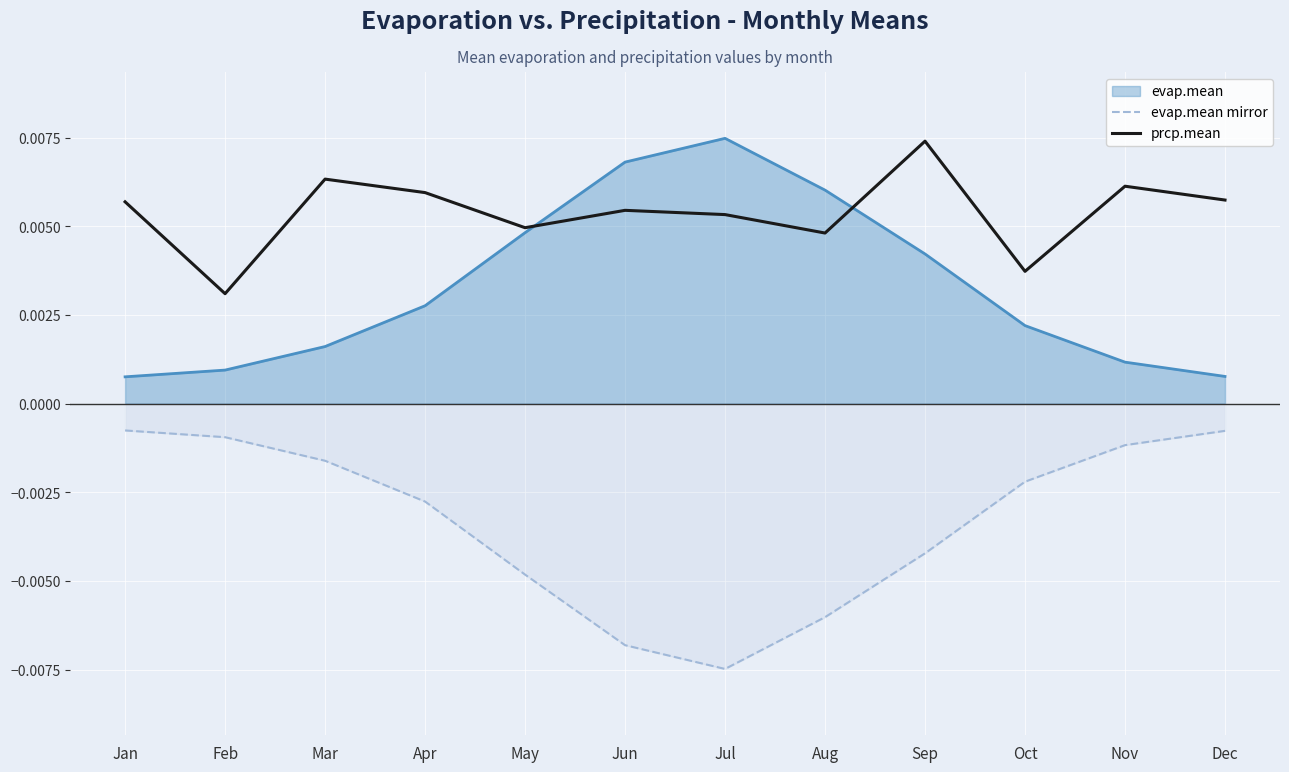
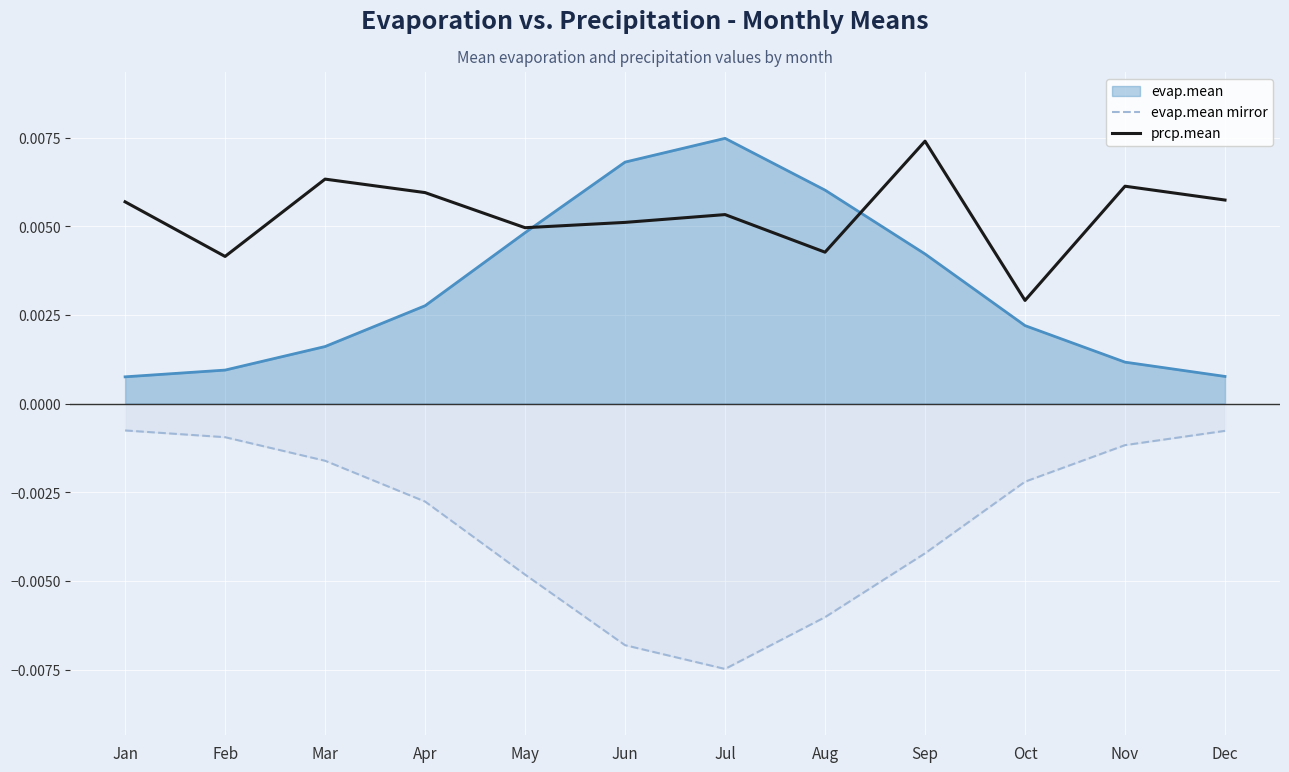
  {
    "prcp.mean": {
      "Jan": 0.0057,
-     "Feb": 0.0031,
+     "Feb": 0.0042,
      "Mar": 0.0063,
      "Apr": 0.0060,
      "May": 0.0050,
-     "Jun": 0.0055,
+     "Jun": 0.0051,
      "Jul": 0.0053,
-     "Aug": 0.0048,
+     "Aug": 0.0043,
      "Sep": 0.0074,
-     "Oct": 0.0037,
+     "Oct": 0.0029,
      "Nov": 0.0061,
      "Dec": 0.0057
    }
  }
